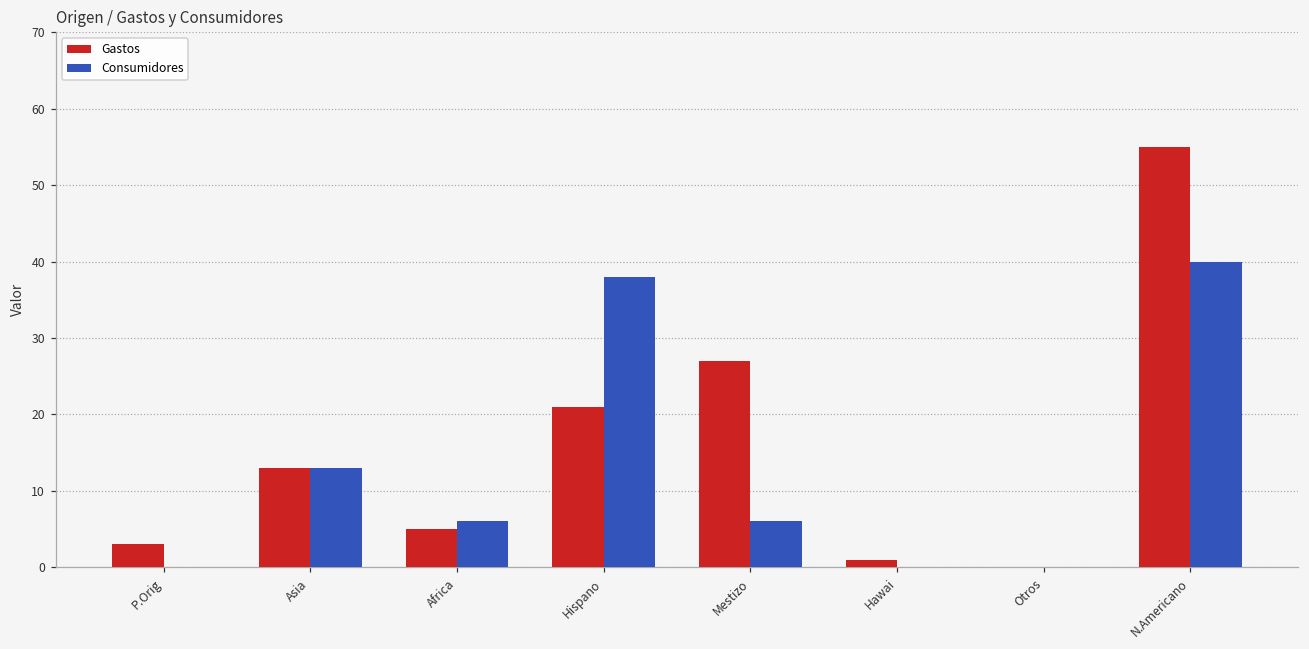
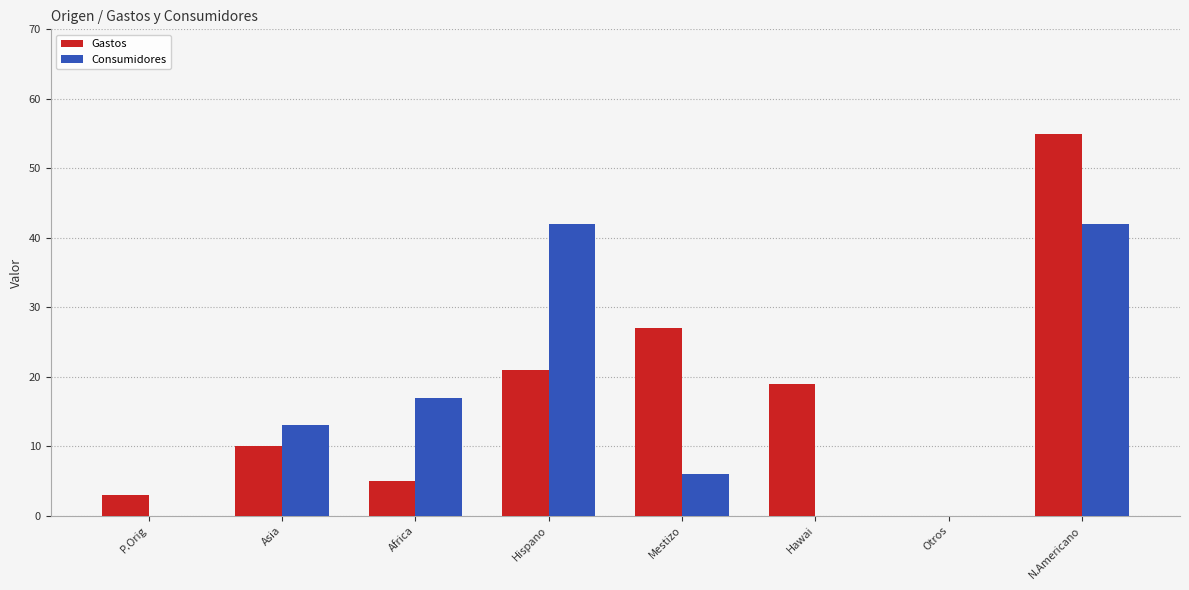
  {
    "Gastos": {
      "P.Orig": 3,
-     "Asia": 13,
+     "Asia": 10,
      "Africa": 5,
      "Hispano": 21,
      "Mestizo": 27,
-     "Hawai": 1,
+     "Hawai": 19,
      "Otros": 0,
      "N.Americano": 55
    },
    "Consumidores": {
      "P.Orig": 0,
      "Asia": 13,
-     "Africa": 6,
-     "Hispano": 38,
+     "Africa": 17,
+     "Hispano": 42,
      "Mestizo": 6,
      "Hawai": 0,
      "Otros": 0,
-     "N.Americano": 40
+     "N.Americano": 42
    }
  }
